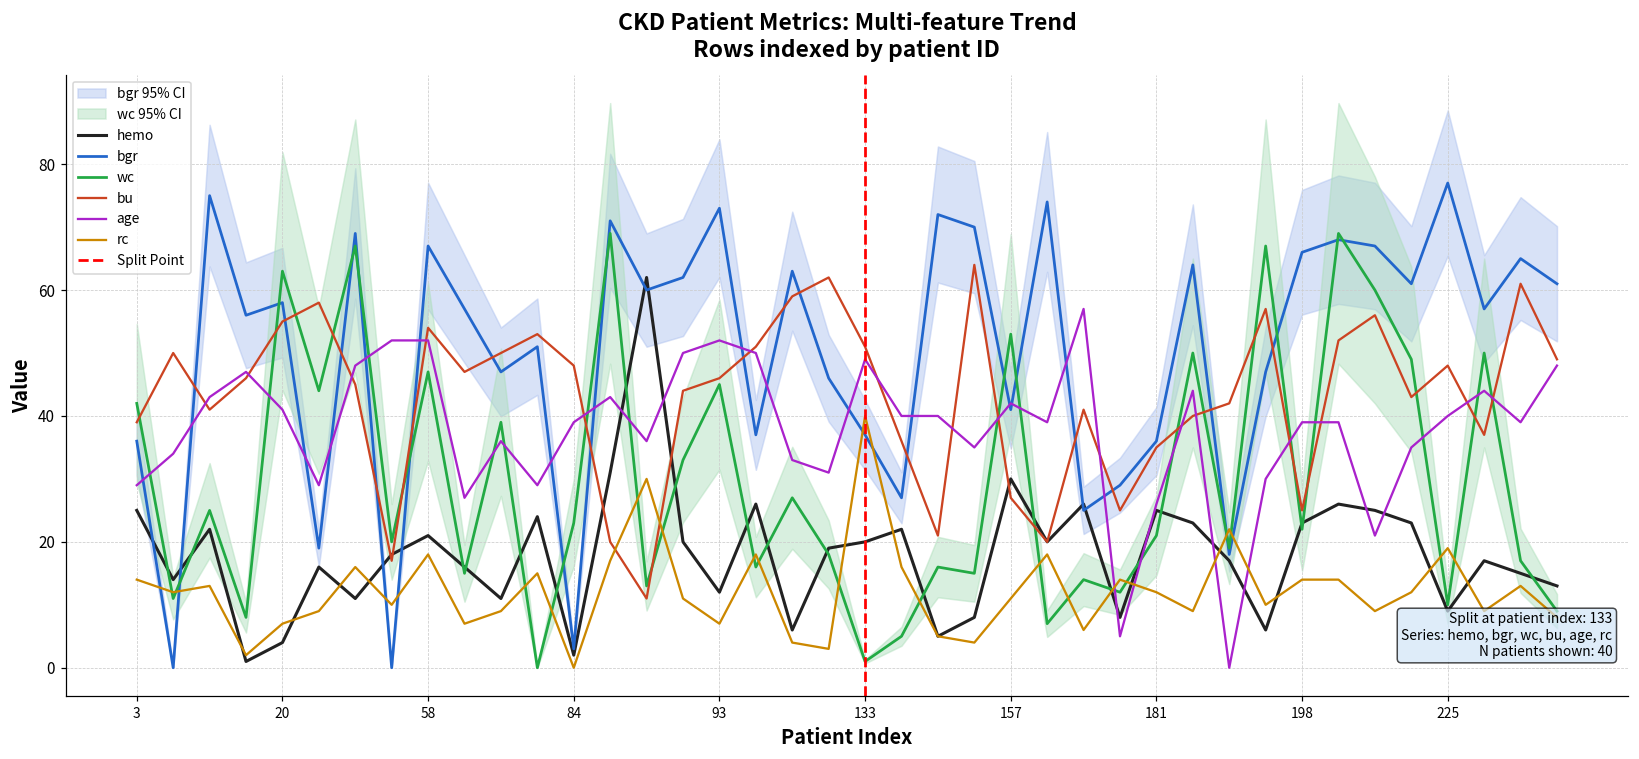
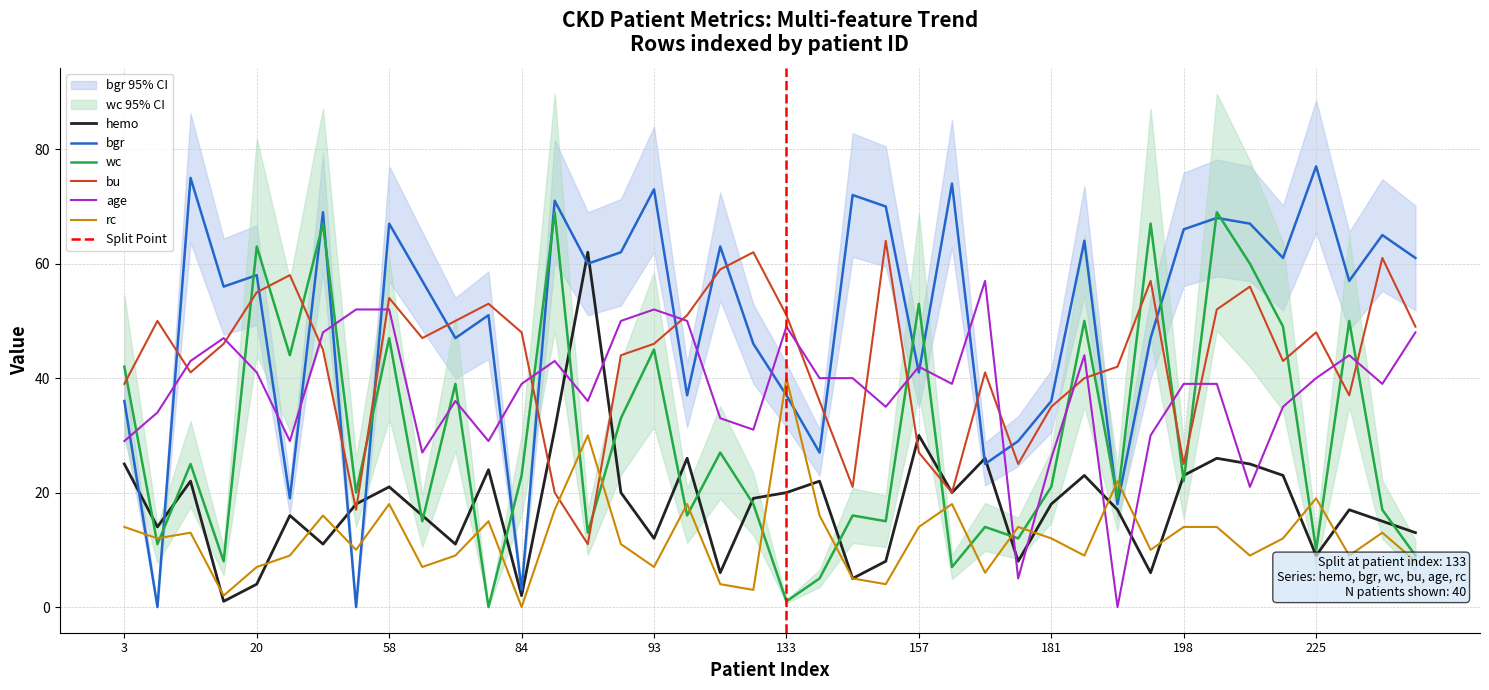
  {
    "hemo": {
      "20": 4,
      "58": 21,
      "84": 2,
      "93": 12,
      "133": 20,
      "157": 30,
-     "181": 25,
+     "181": 18,
      "198": 23
    },
    "bgr": {
      "20": 58,
      "58": 67,
      "84": 3,
      "93": 73,
      "133": 37,
      "157": 41,
      "181": 36,
      "198": 66,
      "225": 77
    },
    "wc": {
      "20": 63,
      "58": 47,
      "84": 23,
      "93": 45,
      "157": 53,
      "181": 21,
      "198": 22,
      "225": 10
    },
    "bu": {
      "20": 55,
      "58": 54,
      "84": 48,
      "93": 46,
      "133": 51,
      "157": 27,
      "181": 35,
      "198": 25,
      "225": 48
    },
    "age": {
      "20": 41,
      "58": 52,
      "84": 39,
      "93": 52,
      "133": 49,
      "157": 42,
      "181": 26,
      "198": 39,
      "225": 40
    },
    "rc": {
      "20": 7,
      "58": 18,
      "84": 0,
      "93": 7,
      "133": 40,
-     "157": 11,
+     "157": 14,
      "181": 12,
      "198": 14,
      "225": 19
    }
  }
